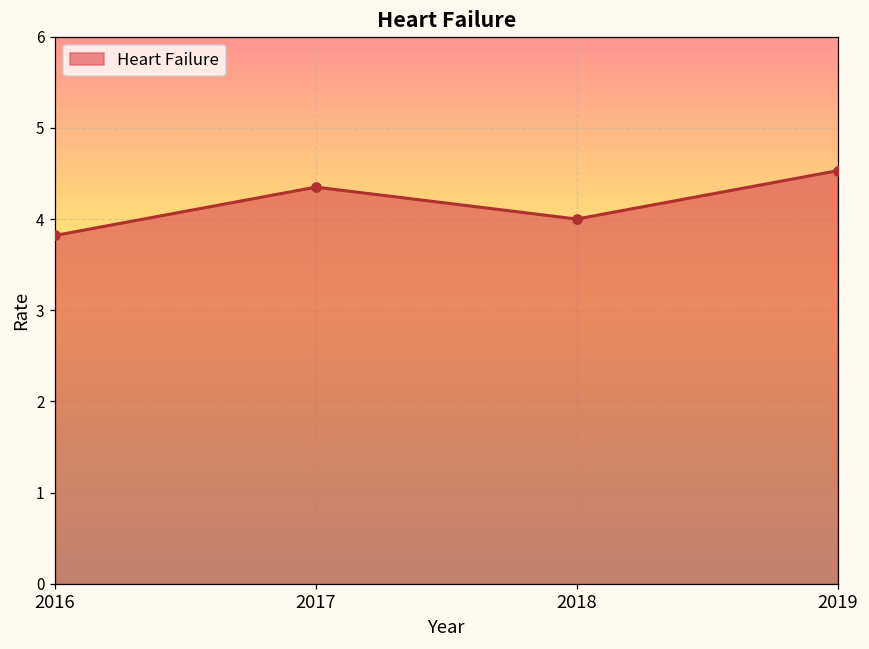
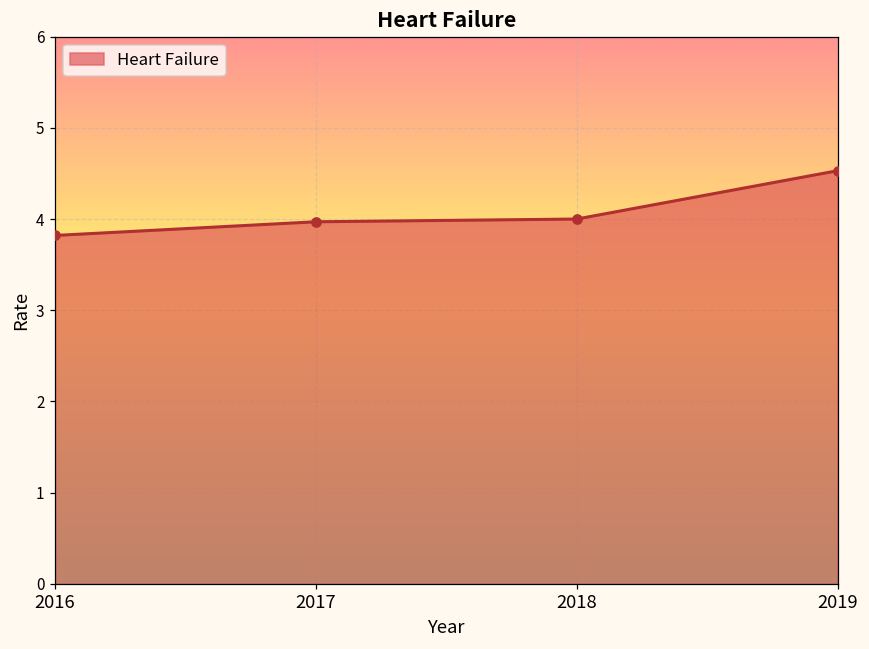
  {
    "2016": 3.8,
-   "2017": 4.4,
+   "2017": 4.0,
    "2018": 4.0,
    "2019": 4.5
  }
